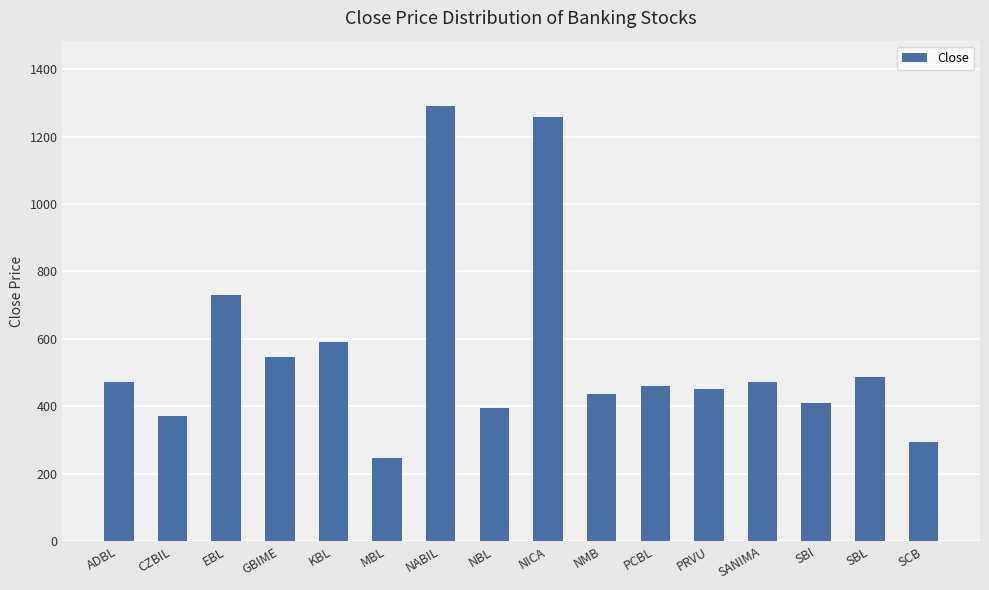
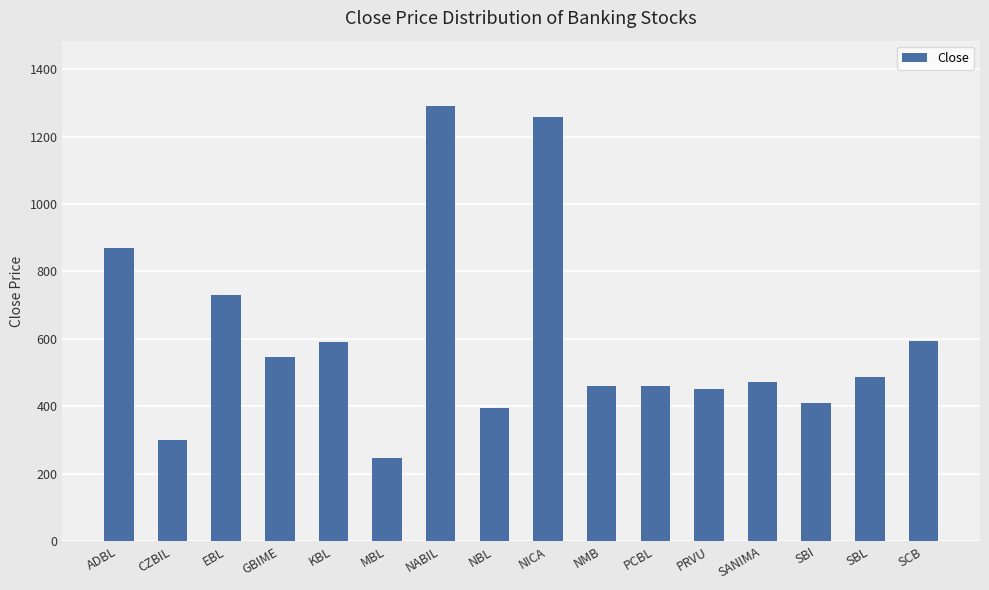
  {
-   "ADBL": 470,
-   "CZBIL": 370,
+   "ADBL": 870,
+   "CZBIL": 300,
    "EBL": 730,
    "GBIME": 550,
    "KBL": 590,
    "MBL": 250,
    "NABIL": 1290,
    "NBL": 390,
    "NICA": 1260,
-   "NMB": 440,
+   "NMB": 460,
    "PCBL": 460,
    "PRVU": 450,
    "SANIMA": 470,
    "SBI": 410,
    "SBL": 490,
-   "SCB": 290
+   "SCB": 590
  }
